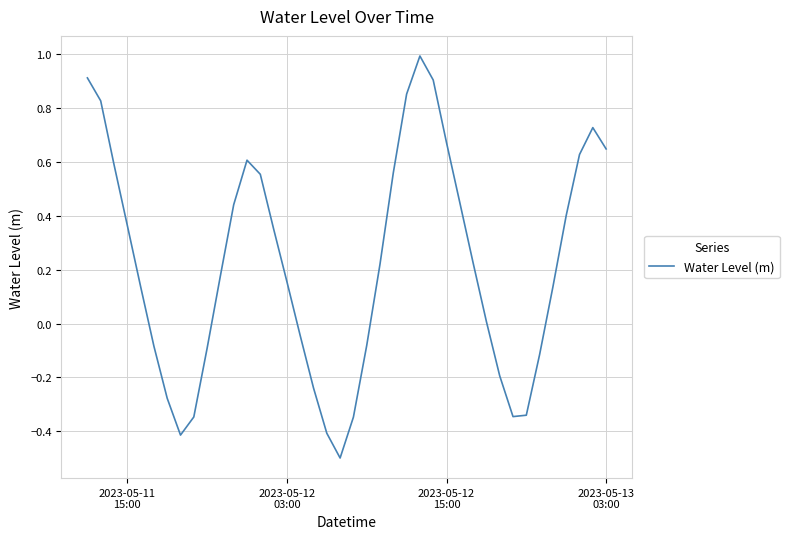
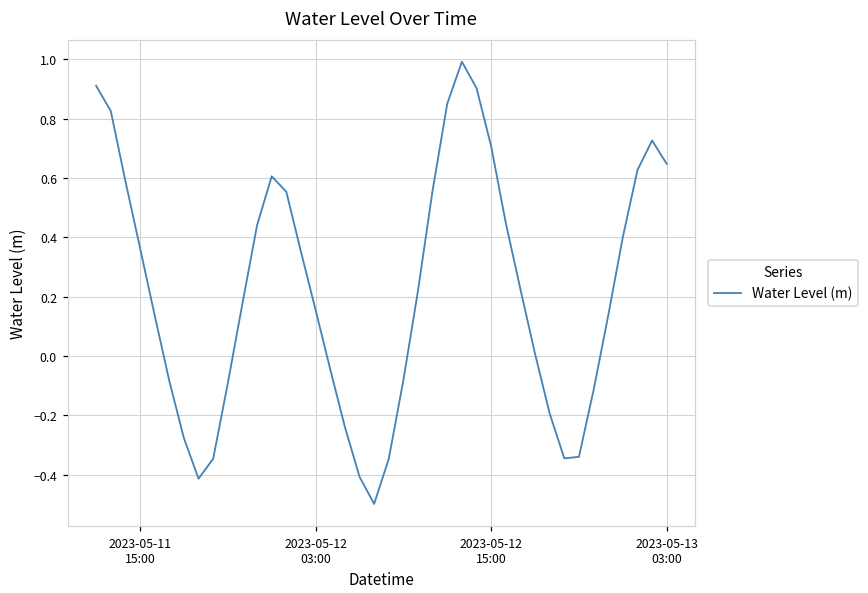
  {
    "2023-05-11 15:00": 0.36,
    "2023-05-12 03:00": 0.16,
-   "2023-05-12 15:00": 0.67,
+   "2023-05-12 15:00": 0.71,
    "2023-05-13 03:00": 0.65
  }
